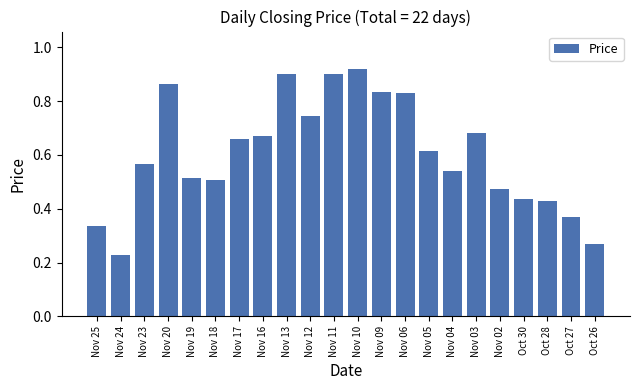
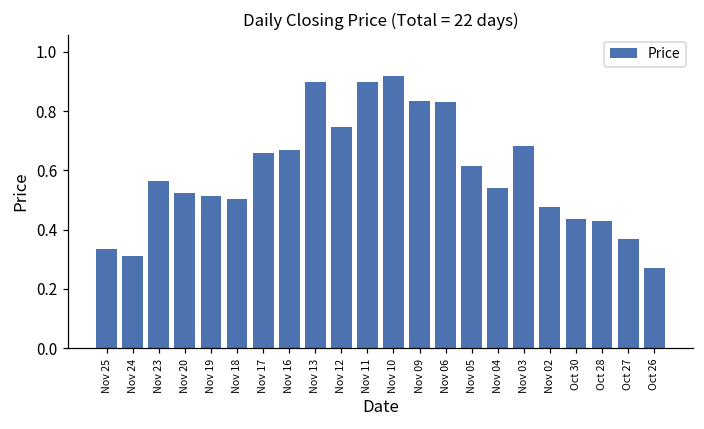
  {
    "Nov 25": 0.34,
-   "Nov 24": 0.23,
+   "Nov 24": 0.31,
    "Nov 23": 0.57,
-   "Nov 20": 0.86,
+   "Nov 20": 0.53,
    "Nov 19": 0.52,
    "Nov 18": 0.51,
    "Nov 17": 0.66,
    "Nov 16": 0.67,
    "Nov 13": 0.90,
    "Nov 12": 0.75,
    "Nov 11": 0.90,
    "Nov 10": 0.92,
    "Nov 09": 0.84,
    "Nov 06": 0.83,
    "Nov 05": 0.62,
    "Nov 04": 0.54,
    "Nov 03": 0.68,
    "Nov 02": 0.48,
    "Oct 30": 0.44,
    "Oct 28": 0.43,
    "Oct 27": 0.37,
    "Oct 26": 0.27
  }
